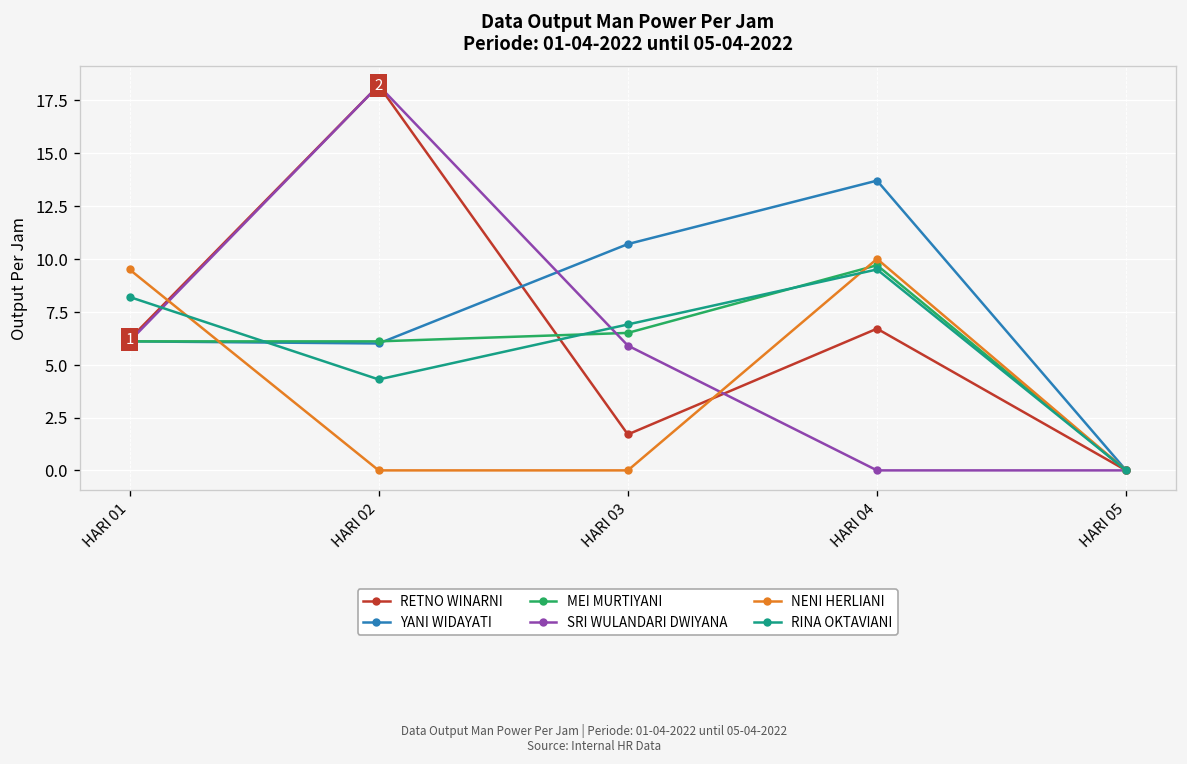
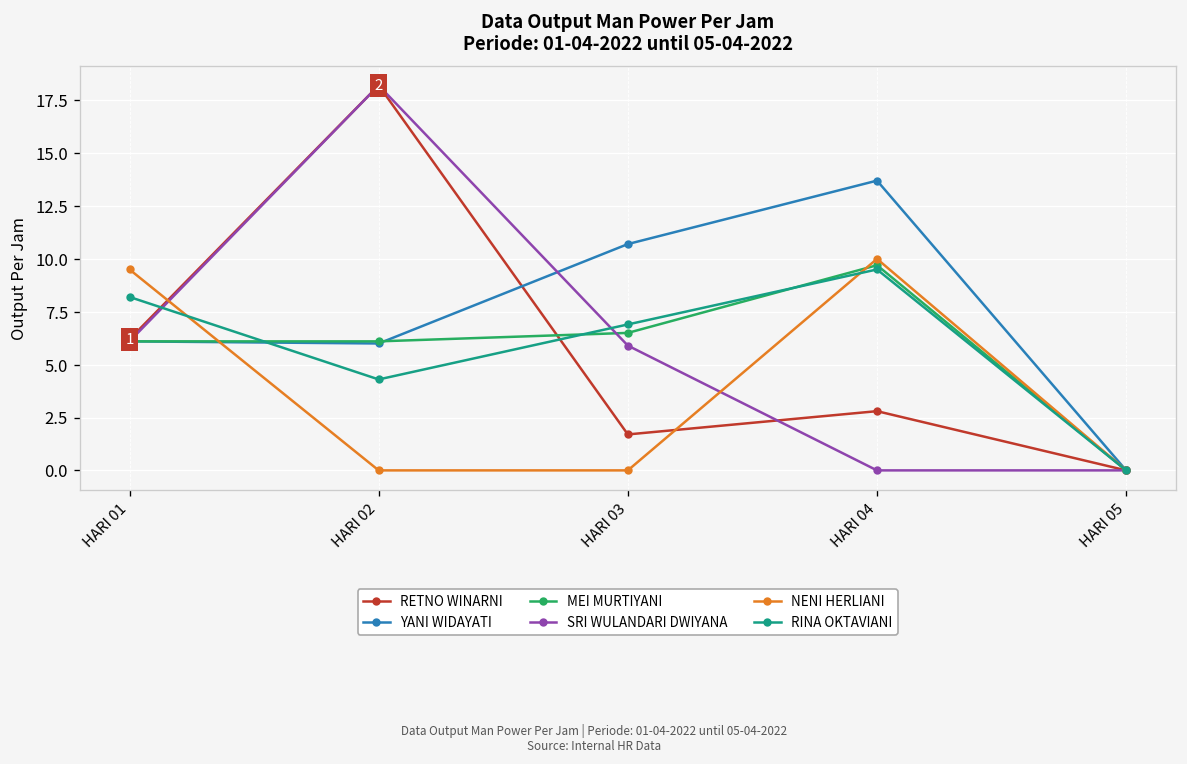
  {
    "RETNO WINARNI": {
      "HARI 03": 1.7,
-     "HARI 04": 6.7
+     "HARI 04": 2.8
    },
    "YANI WIDAYATI": {
      "HARI 03": 10.7,
      "HARI 04": 13.7
    },
    "SRI WULANDARI DWIYANA": {
      "HARI 03": 5.9,
      "HARI 04": 0.0
    },
    "NENI HERLIANI": {
      "HARI 01": 9.5,
      "HARI 02": 0.0,
      "HARI 03": 0.0,
      "HARI 04": 10.0
    }
  }
